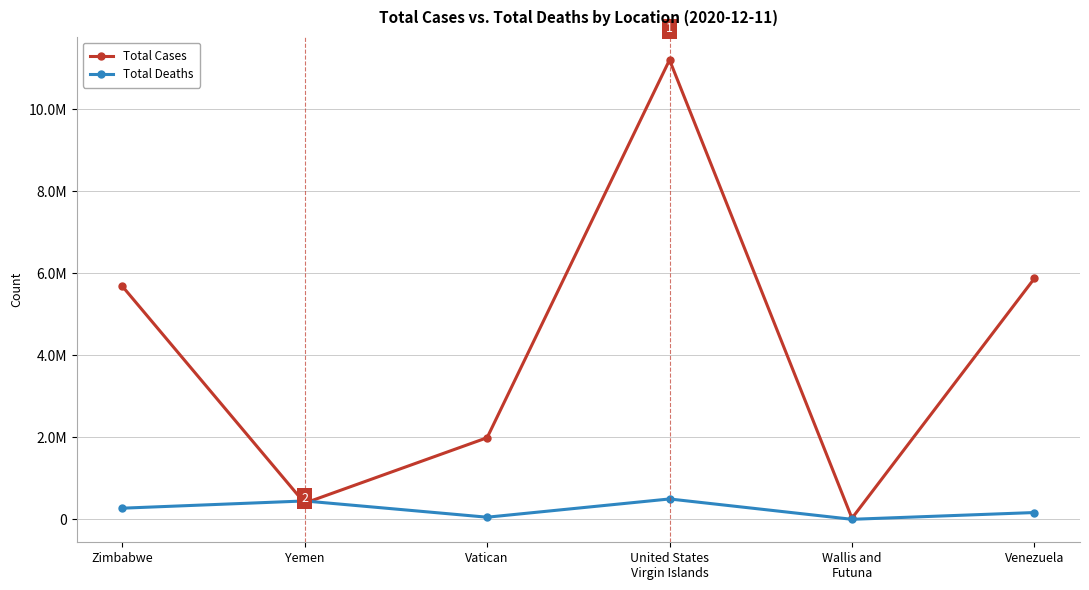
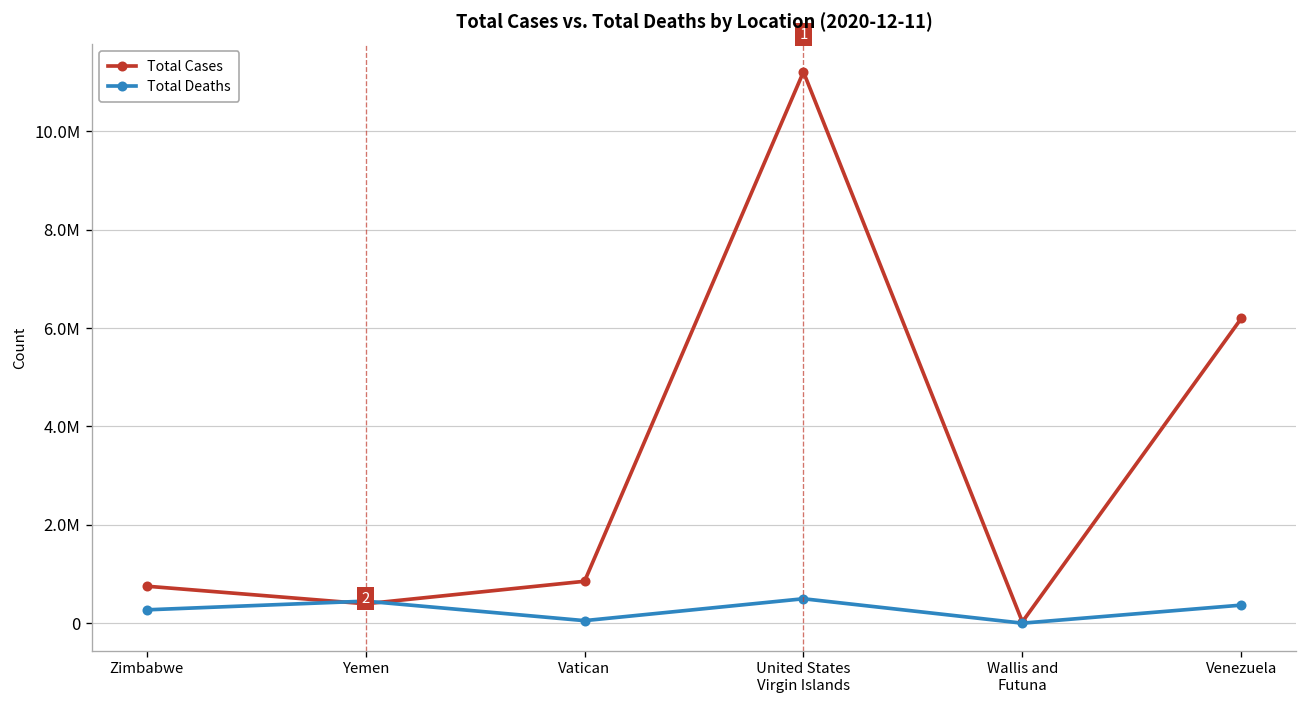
  {
    "Total Cases": {
-     "Zimbabwe": 5700000,
-     "Vatican": 2000000,
-     "Venezuela": 5900000
+     "Zimbabwe": 800000,
+     "Vatican": 900000,
+     "Venezuela": 6200000
    },
    "Total Deaths": {
      "Zimbabwe": 300000,
      "Vatican": 100000,
      "United States Virgin Islands": 500000,
-     "Venezuela": 200000
+     "Venezuela": 400000
    }
  }
